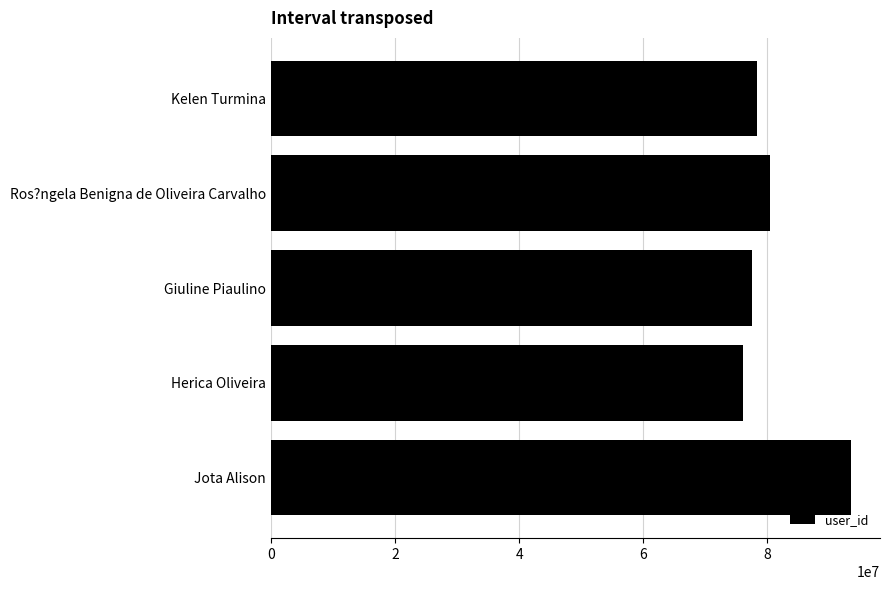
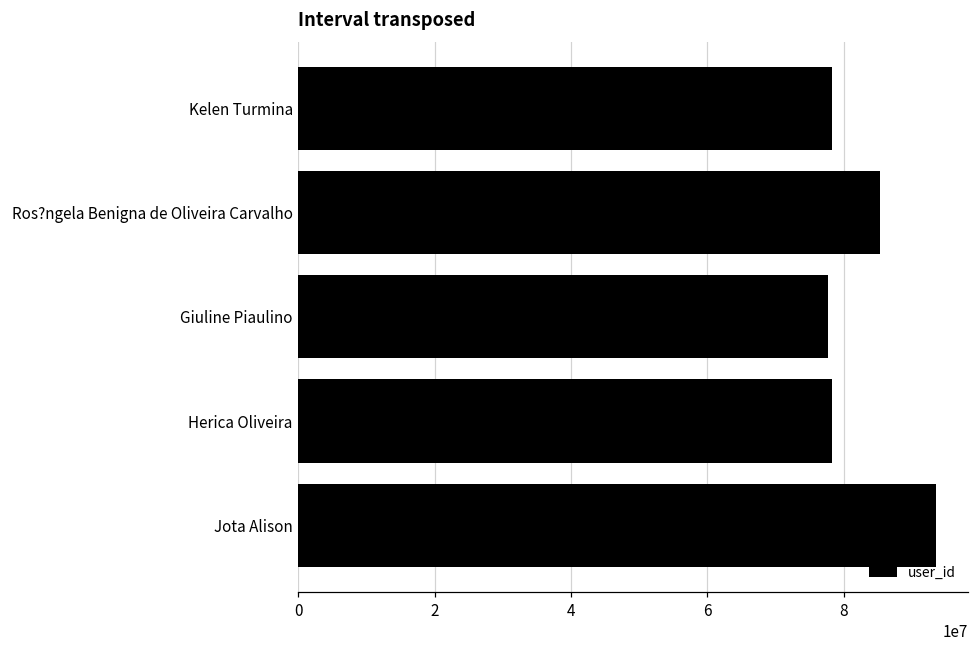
  {
    "Kelen Turmina": 78000000,
-   "Ros?ngela Benigna de Oliveira Carvalho": 80000000,
+   "Ros?ngela Benigna de Oliveira Carvalho": 85000000,
    "Giuline Piaulino": 78000000,
-   "Herica Oliveira": 76000000,
+   "Herica Oliveira": 78000000,
    "Jota Alison": 94000000
  }
